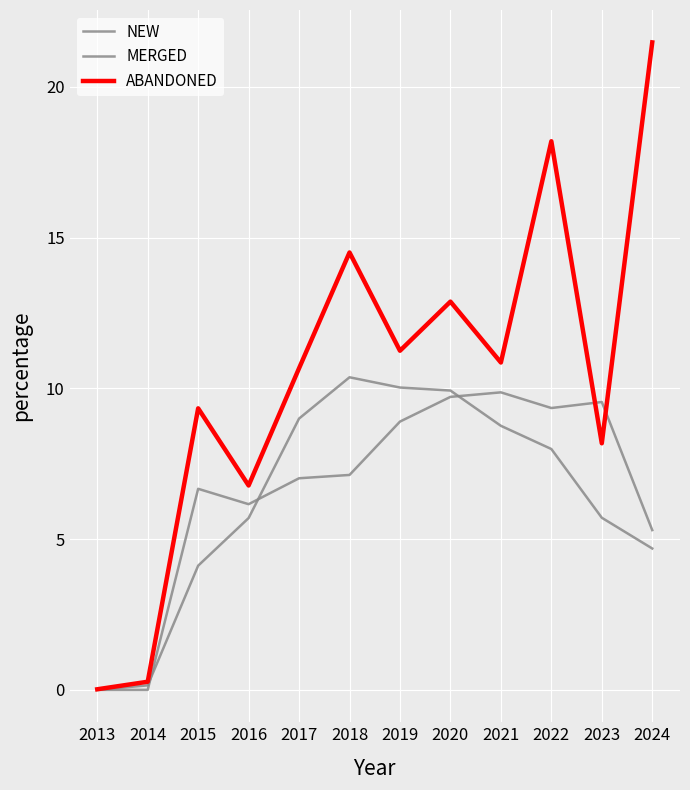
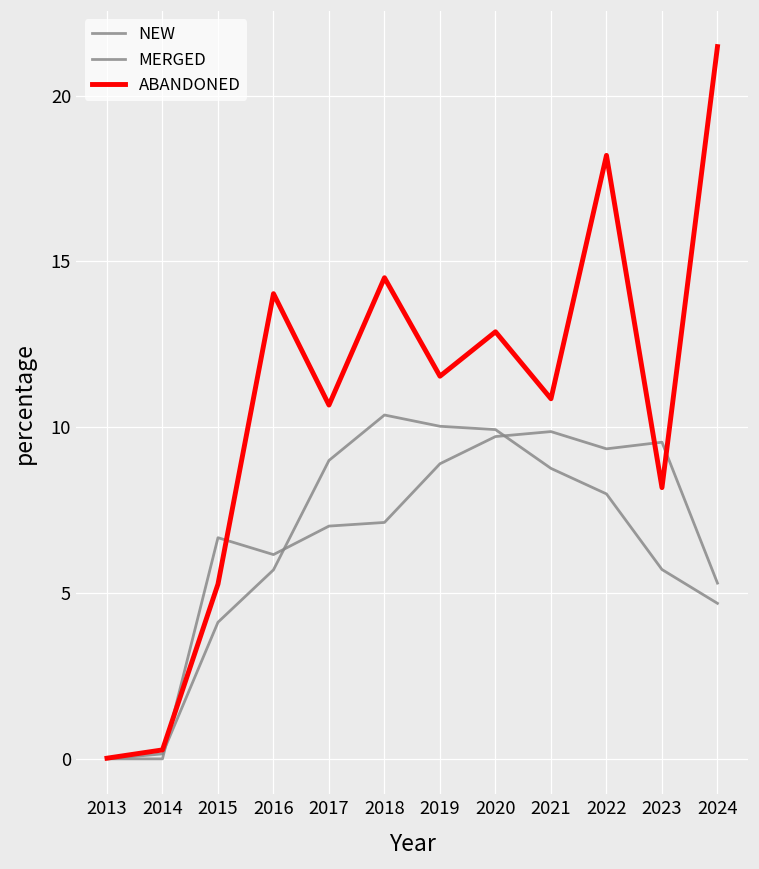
  {
    "ABANDONED": {
      "2014": 0.3,
-     "2015": 9.3,
-     "2016": 6.8,
+     "2015": 5.3,
+     "2016": 14.0,
      "2017": 10.7,
      "2018": 14.5,
-     "2019": 11.3,
+     "2019": 11.5,
      "2020": 12.9,
      "2021": 10.9,
      "2022": 18.2,
      "2023": 8.2,
      "2024": 21.5
    }
  }
